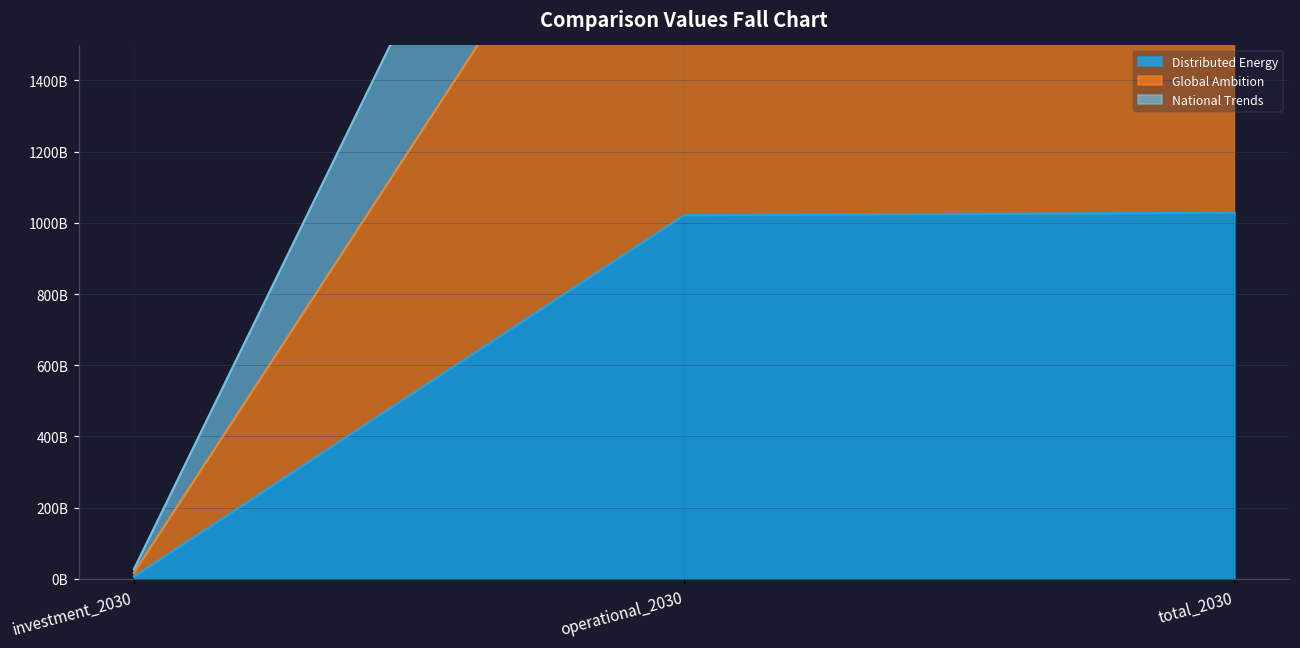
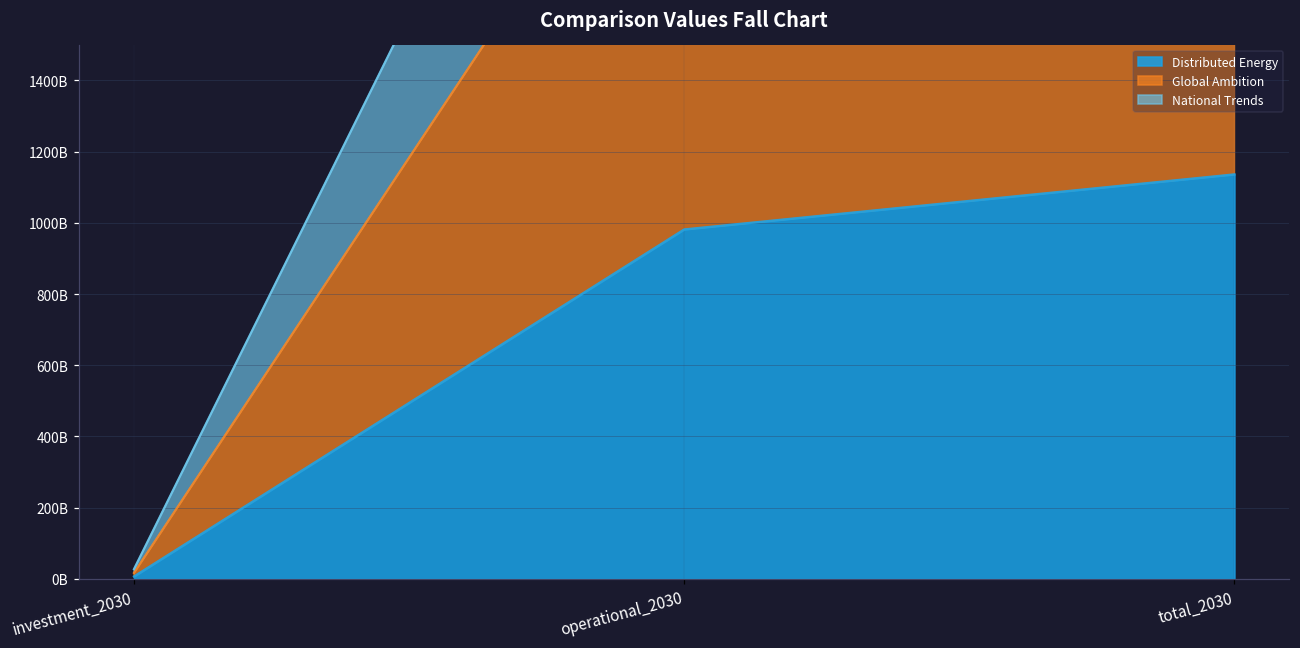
  {
    "Distributed Energy": {
      "investment_2030": 10000000000,
-     "operational_2030": 1020000000000,
-     "total_2030": 1030000000000
+     "operational_2030": 980000000000,
+     "total_2030": 1140000000000
    },
    "Global Ambition": {
      "investment_2030": 10000000000
    },
    "National Trends": {
      "investment_2030": 10000000000
    }
  }
